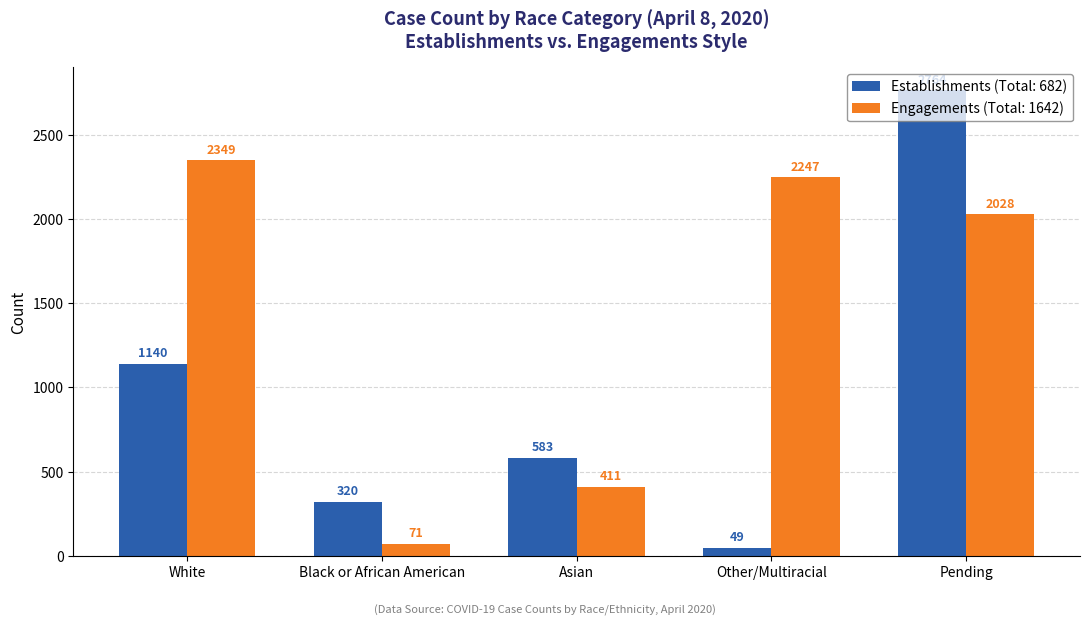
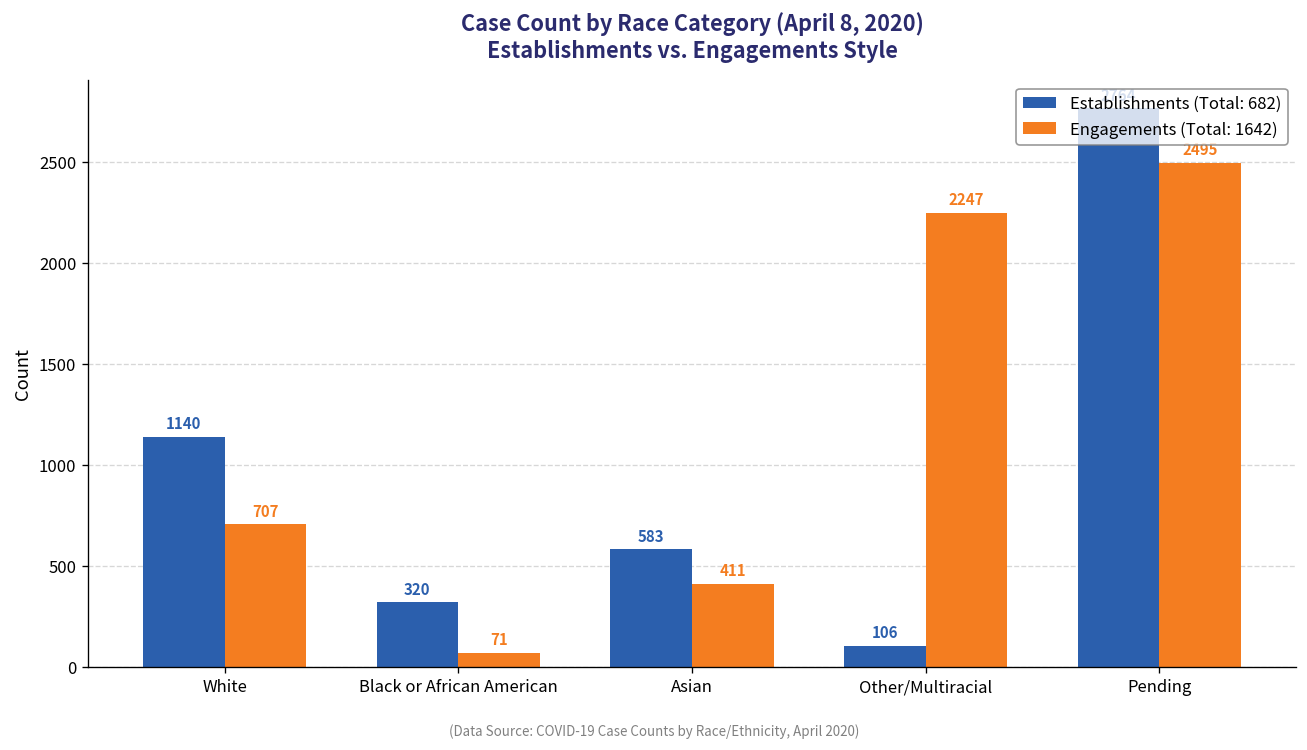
  {
    "Establishments (Total: 682)": {
      "White": 1140,
      "Black or African American": 320,
      "Asian": 583,
-     "Other/Multiracial": 49
+     "Other/Multiracial": 106
    },
    "Engagements (Total: 1642)": {
-     "White": 2349,
+     "White": 707,
      "Black or African American": 71,
      "Asian": 411,
      "Other/Multiracial": 2247,
-     "Pending": 2030
+     "Pending": 2500
    }
  }
